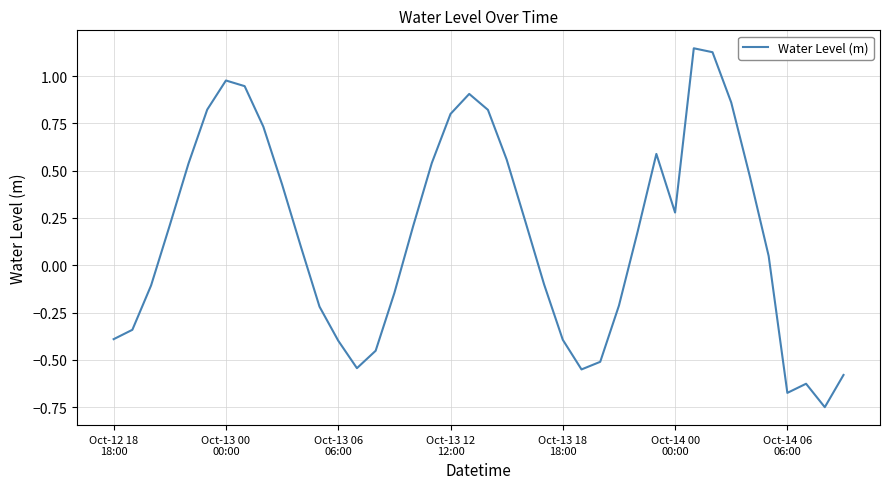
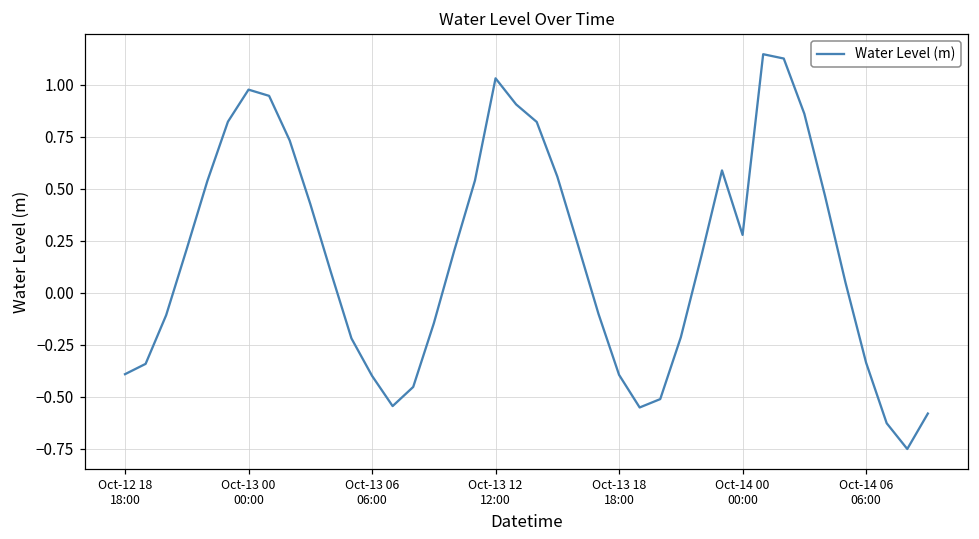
  {
    "Oct-12 18 18:00": -0.39,
    "Oct-13 00 00:00": 0.98,
    "Oct-13 06 06:00": -0.40,
-   "Oct-13 12 12:00": 0.80,
+   "Oct-13 12 12:00": 1.03,
    "Oct-13 18 18:00": -0.39,
    "Oct-14 00 00:00": 0.28,
-   "Oct-14 06 06:00": -0.67
+   "Oct-14 06 06:00": -0.34
  }
